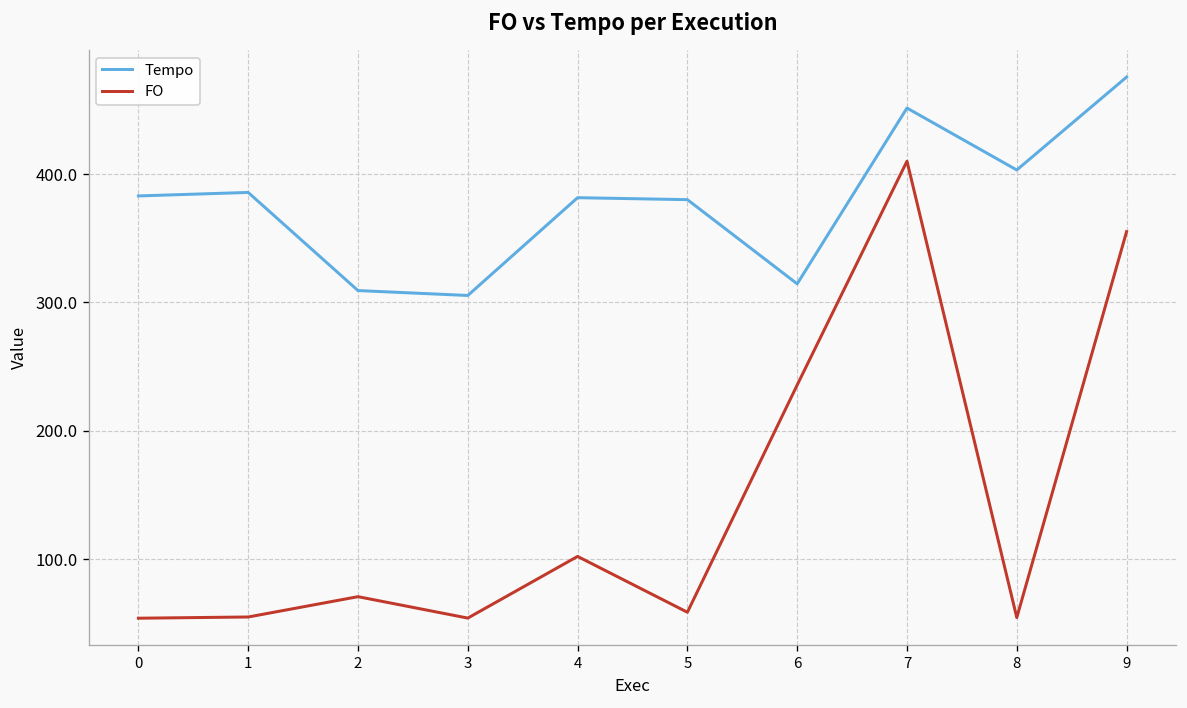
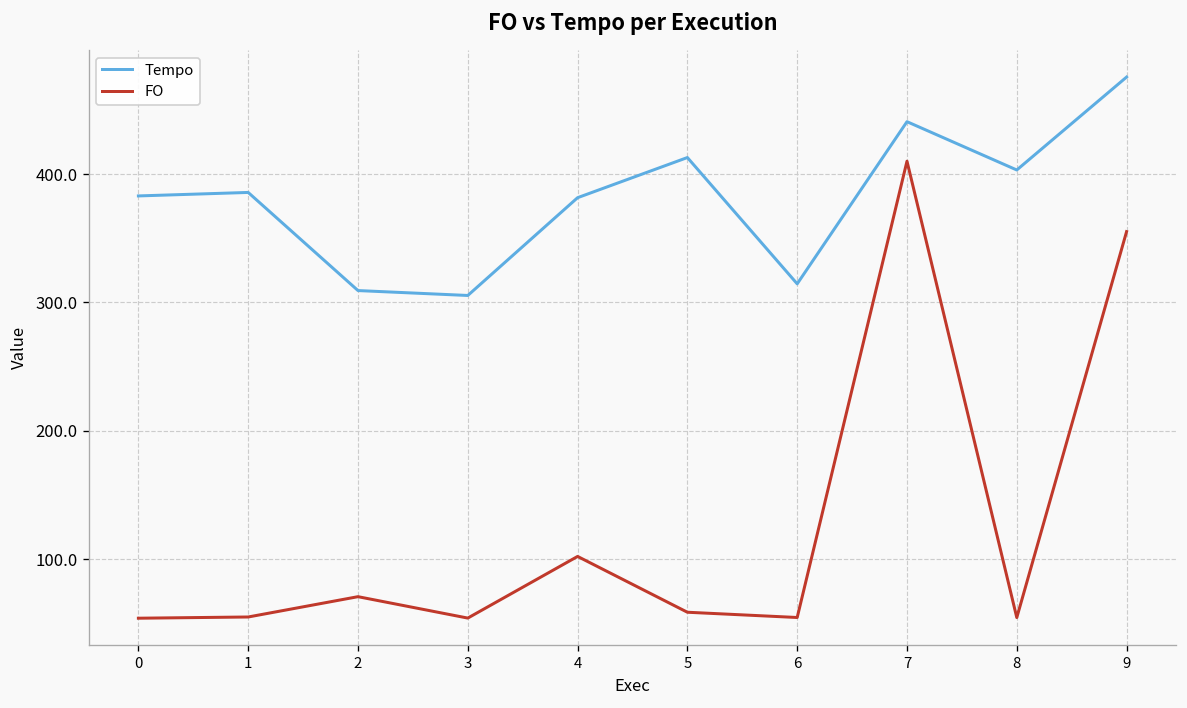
  {
    "Tempo": {
      "0": 383,
      "1": 386,
      "2": 309,
      "3": 305,
      "4": 382,
-     "5": 380,
+     "5": 413,
      "6": 314,
-     "7": 451,
+     "7": 441,
      "8": 403,
      "9": 476
    },
    "FO": {
      "0": 54,
      "1": 55,
      "2": 71,
      "3": 54,
      "4": 102,
      "5": 59,
-     "6": 236,
+     "6": 55,
      "7": 410,
      "8": 55,
      "9": 355
    }
  }
